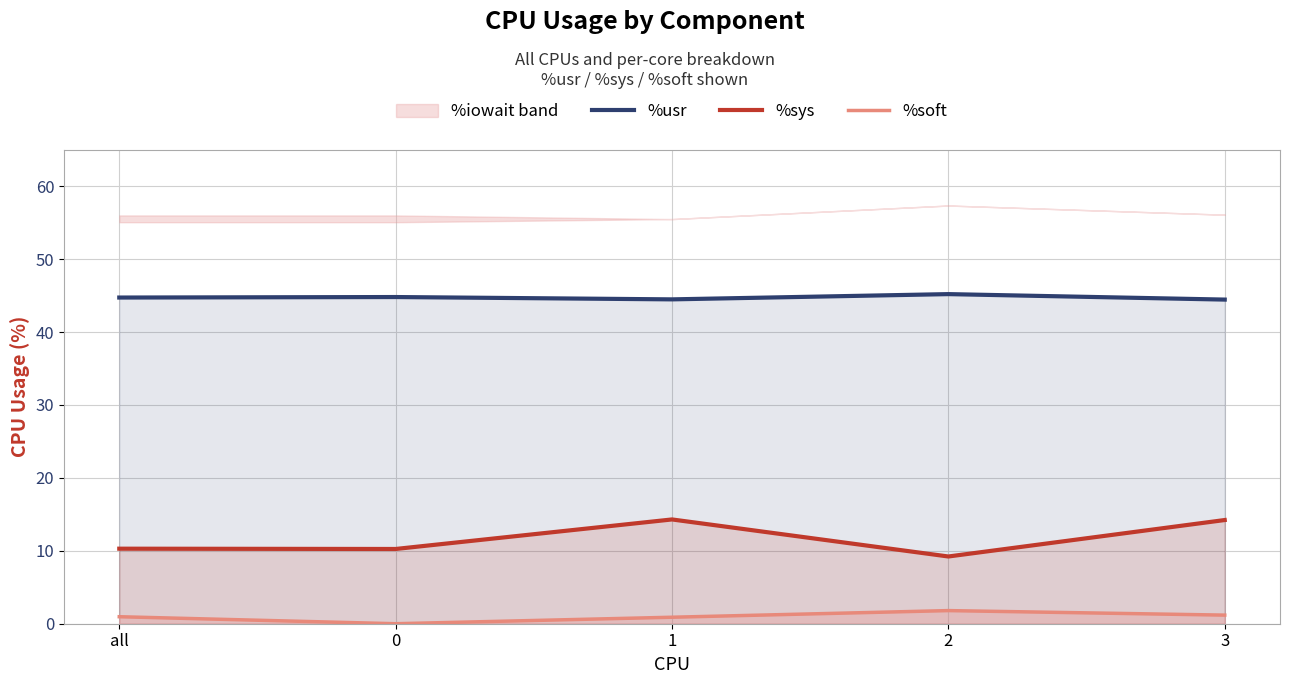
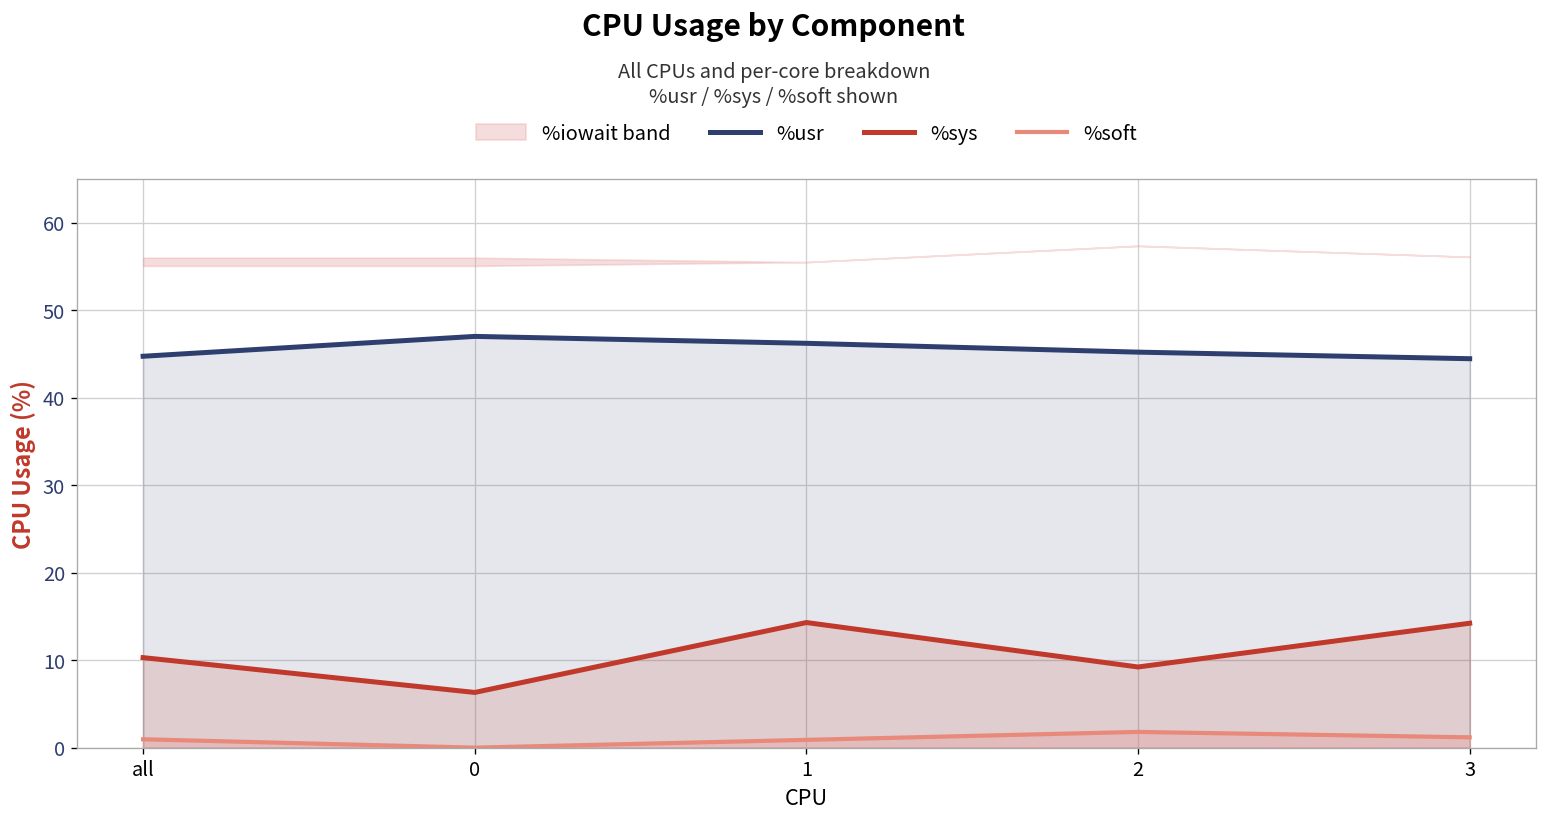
  {
    "%usr": {
      "all": 45,
-     "0": 45,
-     "1": 44,
+     "0": 47,
+     "1": 46,
      "2": 45,
      "3": 44
    },
    "%sys": {
      "all": 10,
-     "0": 10,
+     "0": 6,
      "1": 14,
      "2": 9,
      "3": 14
    }
  }
